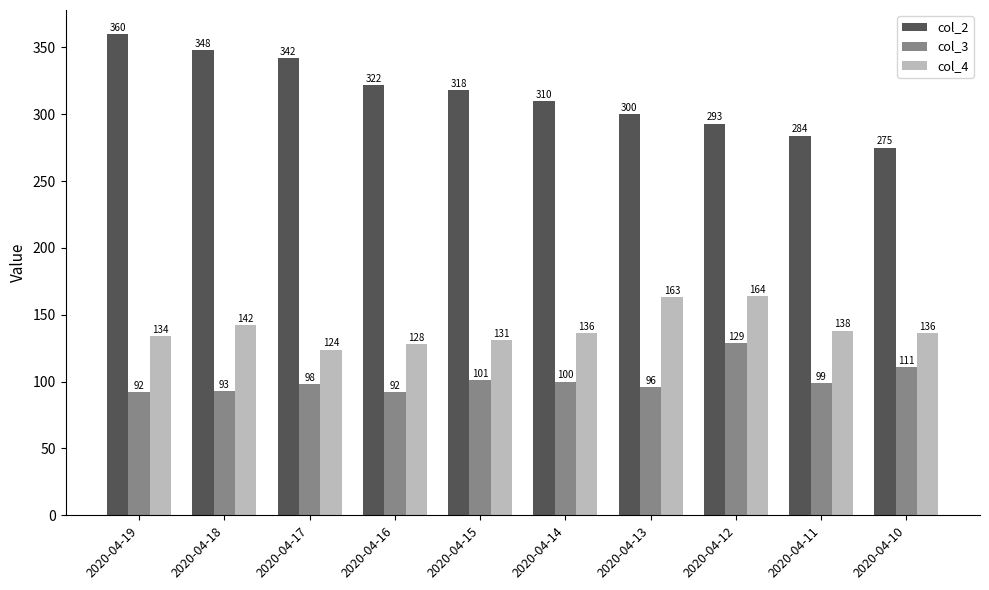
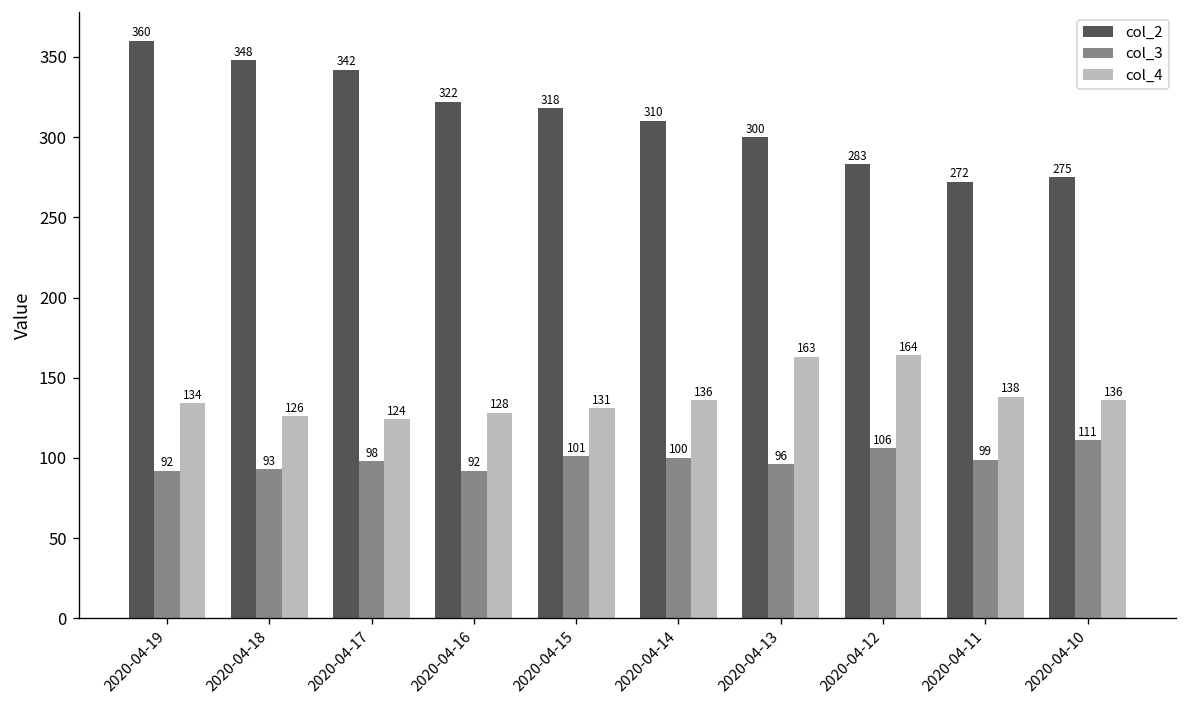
  {
    "col_2": {
      "2020-04-19": 360,
      "2020-04-18": 348,
      "2020-04-17": 342,
      "2020-04-16": 322,
      "2020-04-15": 318,
      "2020-04-14": 310,
      "2020-04-13": 300,
-     "2020-04-12": 293,
-     "2020-04-11": 284,
+     "2020-04-12": 283,
+     "2020-04-11": 272,
      "2020-04-10": 275
    },
    "col_3": {
      "2020-04-19": 92,
      "2020-04-18": 93,
      "2020-04-17": 98,
      "2020-04-16": 92,
      "2020-04-15": 101,
      "2020-04-14": 100,
      "2020-04-13": 96,
-     "2020-04-12": 129,
+     "2020-04-12": 106,
      "2020-04-11": 99,
      "2020-04-10": 111
    },
    "col_4": {
      "2020-04-19": 134,
-     "2020-04-18": 142,
+     "2020-04-18": 126,
      "2020-04-17": 124,
      "2020-04-16": 128,
      "2020-04-15": 131,
      "2020-04-14": 136,
      "2020-04-13": 163,
      "2020-04-12": 164,
      "2020-04-11": 138,
      "2020-04-10": 136
    }
  }
